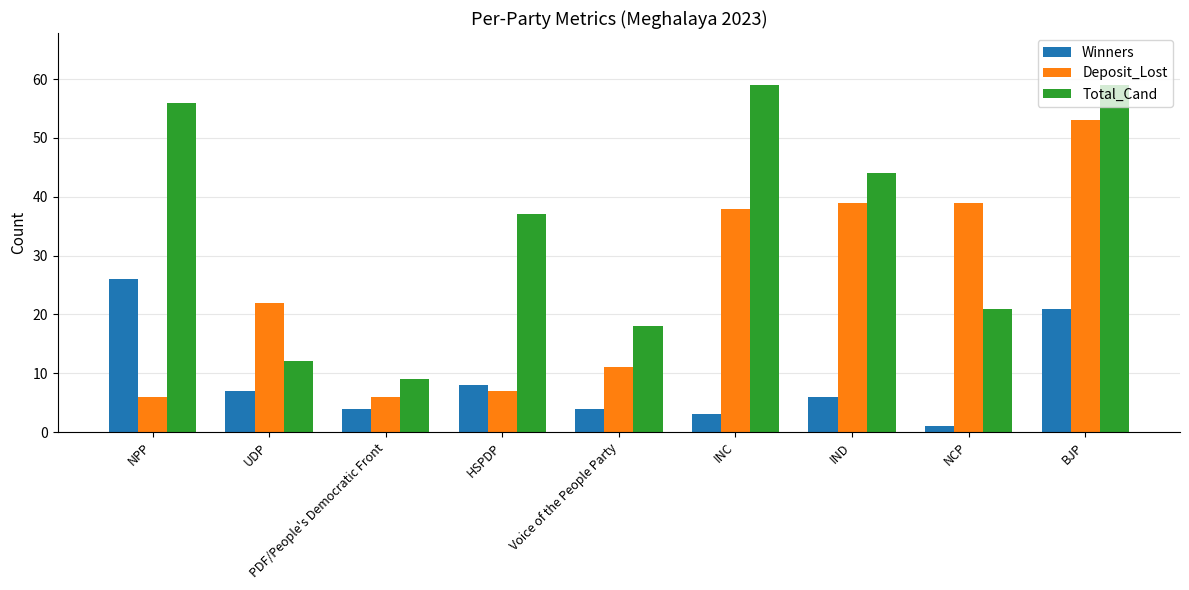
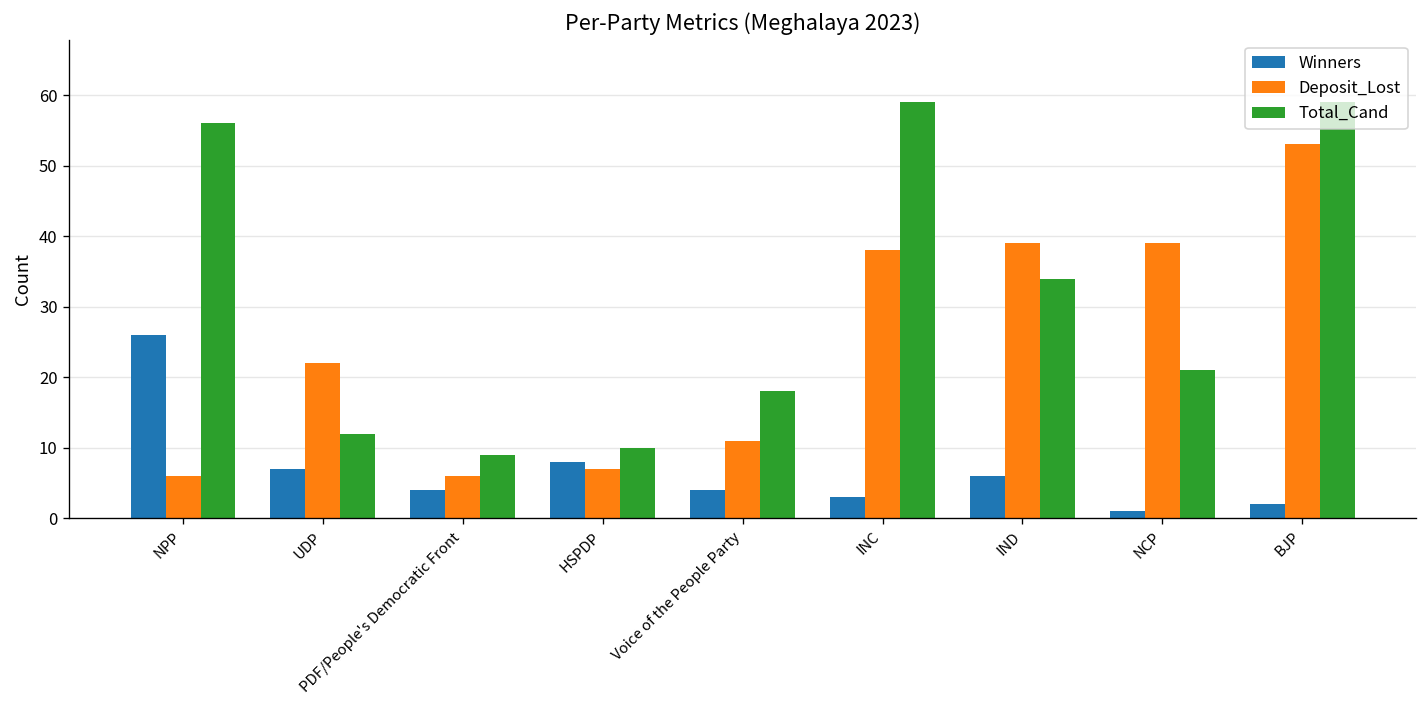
  {
    "Winners": {
      "NPP": 26,
      "UDP": 7,
      "PDF/People's Democratic Front": 4,
      "HSPDP": 8,
      "Voice of the People Party": 4,
      "INC": 3,
      "IND": 6,
      "NCP": 1,
-     "BJP": 21
+     "BJP": 2
    },
    "Deposit_Lost": {
      "NPP": 6,
      "UDP": 22,
      "PDF/People's Democratic Front": 6,
      "HSPDP": 7,
      "Voice of the People Party": 11,
      "INC": 38,
      "IND": 39,
      "NCP": 39,
      "BJP": 53
    },
    "Total_Cand": {
      "NPP": 56,
      "UDP": 12,
      "PDF/People's Democratic Front": 9,
-     "HSPDP": 37,
+     "HSPDP": 10,
      "Voice of the People Party": 18,
      "INC": 59,
-     "IND": 44,
+     "IND": 34,
      "NCP": 21
    }
  }
